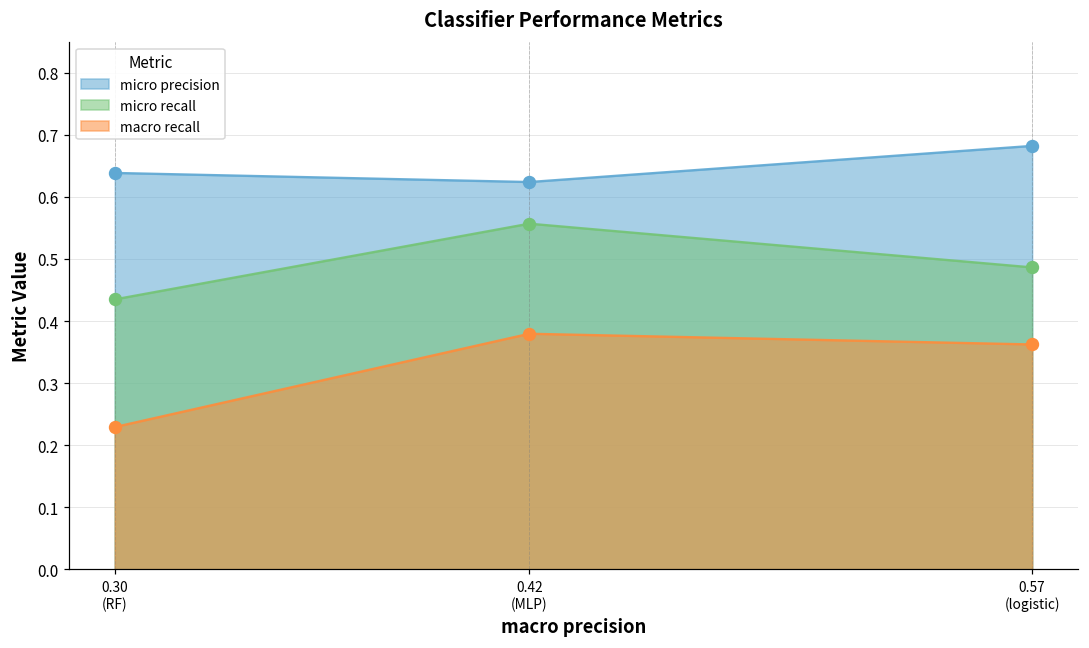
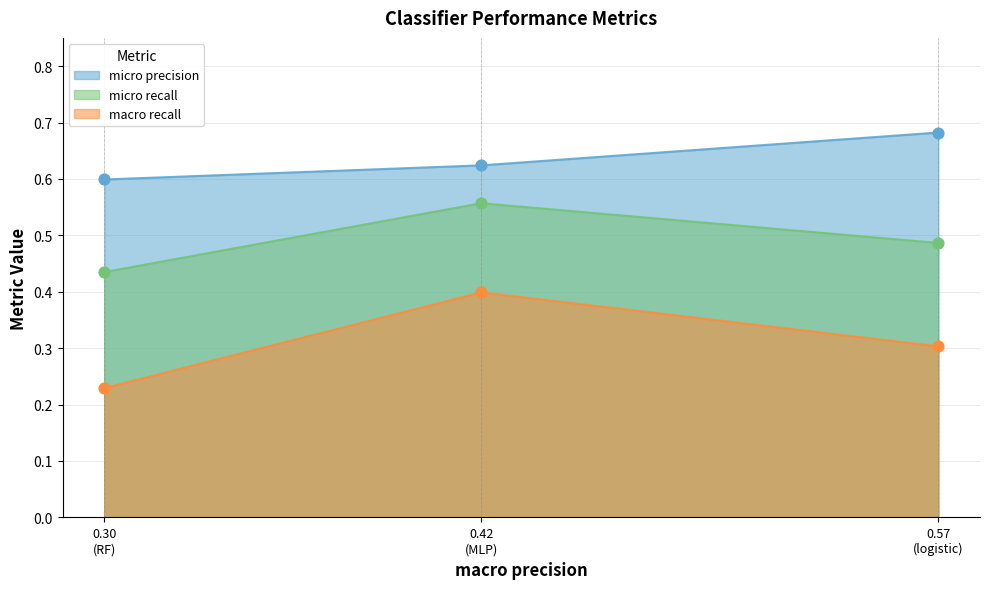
  {
    "micro precision": {
-     "0.30 (RF)": 0.64,
+     "0.30 (RF)": 0.60,
      "0.42 (MLP)": 0.62,
      "0.57 (logistic)": 0.68
    },
    "micro recall": {
      "0.30 (RF)": 0.43,
      "0.42 (MLP)": 0.56,
      "0.57 (logistic)": 0.49
    },
    "macro recall": {
      "0.30 (RF)": 0.23,
-     "0.42 (MLP)": 0.38,
-     "0.57 (logistic)": 0.36
+     "0.42 (MLP)": 0.40,
+     "0.57 (logistic)": 0.30
    }
  }
